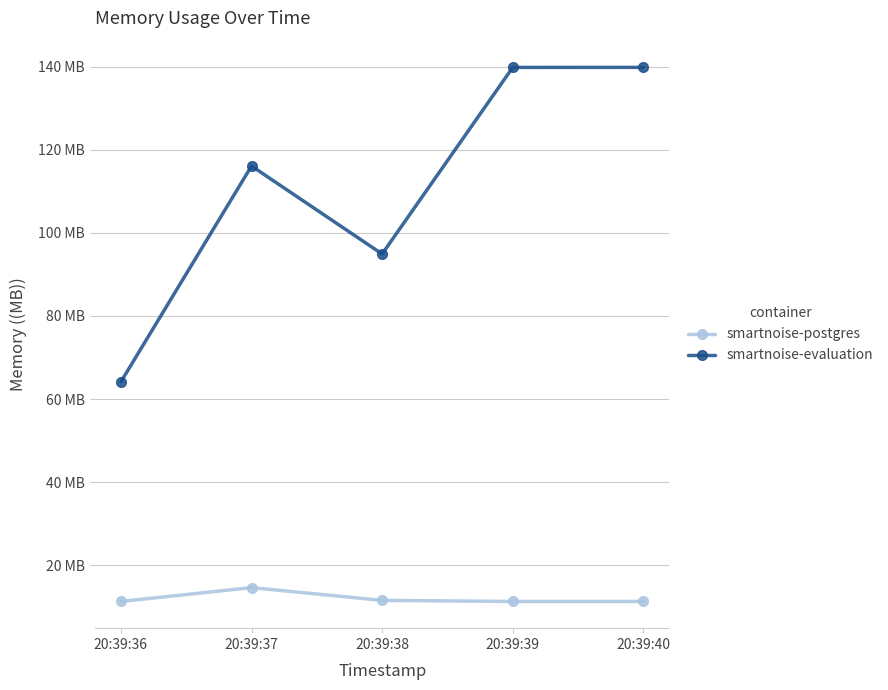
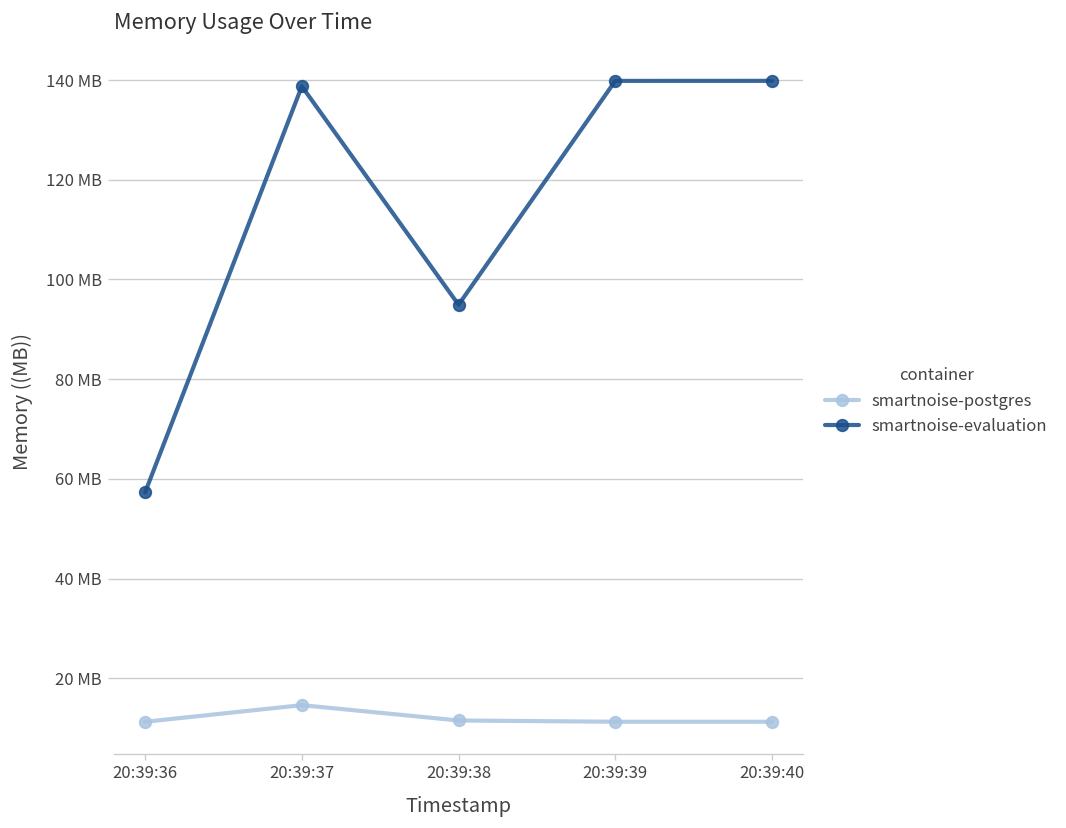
  {
    "smartnoise-postgres": {
      "20:39:36": "11 MB",
      "20:39:37": "15 MB",
      "20:39:38": "12 MB",
      "20:39:39": "11 MB",
      "20:39:40": "11 MB"
    },
    "smartnoise-evaluation": {
-     "20:39:36": "64 MB",
-     "20:39:37": "116 MB",
+     "20:39:36": "57 MB",
+     "20:39:37": "139 MB",
      "20:39:38": "95 MB",
      "20:39:39": "140 MB",
      "20:39:40": "140 MB"
    }
  }
